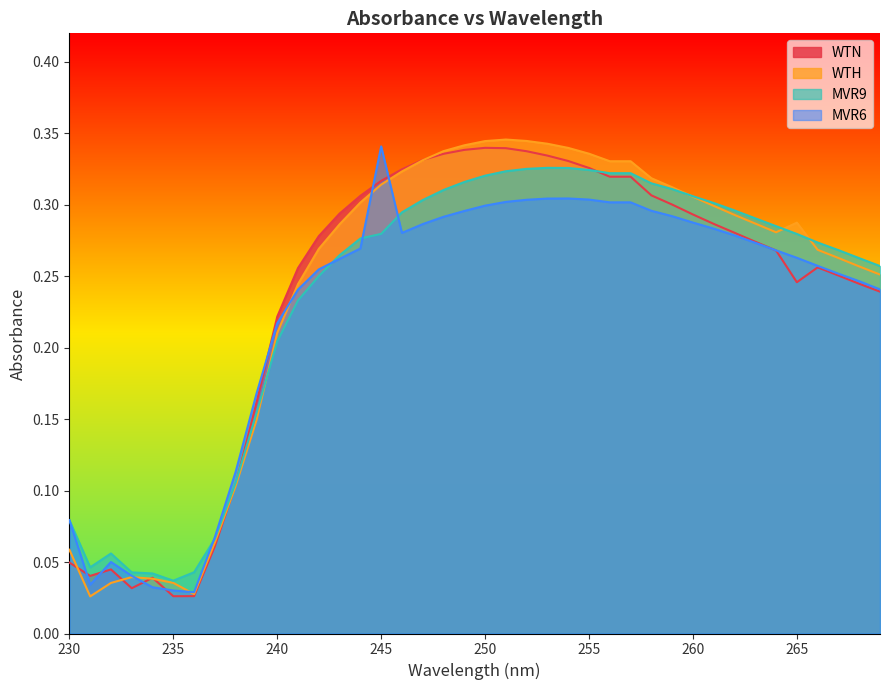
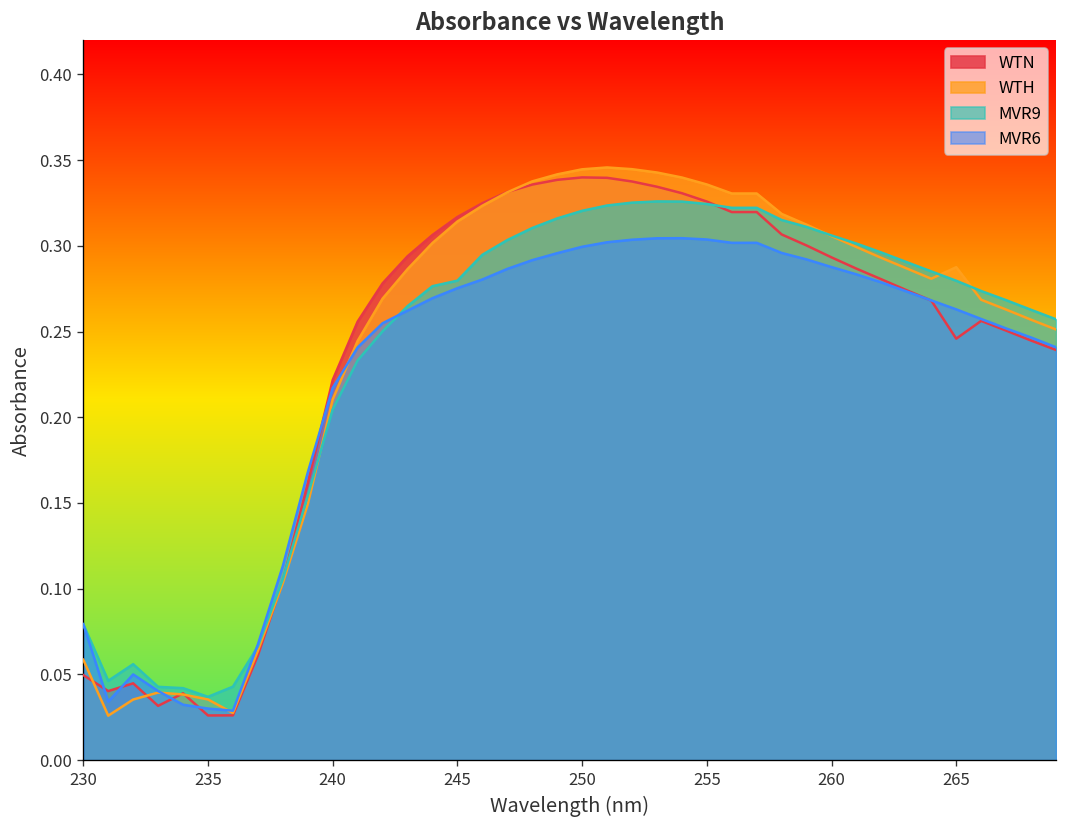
  {
    "WTN": {
      "230": 0.050,
      "235": 0.026,
      "240": 0.222,
      "245": 0.317,
      "250": 0.340,
      "260": 0.293,
      "265": 0.246
    },
    "WTH": {
      "230": 0.059,
      "240": 0.210,
      "245": 0.314,
      "250": 0.345,
      "255": 0.336,
      "265": 0.288
    },
    "MVR9": {
      "240": 0.205,
      "245": 0.280,
      "250": 0.320,
      "265": 0.280
    },
    "MVR6": {
      "235": 0.030,
      "240": 0.217,
-     "245": 0.341,
+     "245": 0.275,
      "250": 0.299,
      "255": 0.304,
      "260": 0.288,
      "265": 0.263
    }
  }
